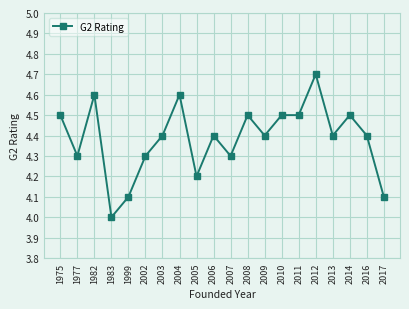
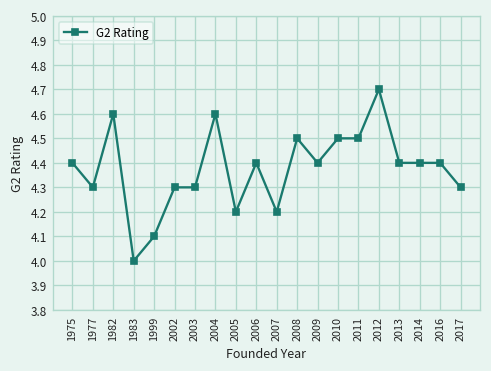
  {
-   "1975": 4.5,
+   "1975": 4.4,
    "1977": 4.3,
    "1982": 4.6,
    "1983": 4.0,
    "1999": 4.1,
    "2002": 4.3,
-   "2003": 4.4,
+   "2003": 4.3,
    "2004": 4.6,
    "2005": 4.2,
    "2006": 4.4,
-   "2007": 4.3,
+   "2007": 4.2,
    "2008": 4.5,
    "2009": 4.4,
    "2010": 4.5,
    "2011": 4.5,
    "2012": 4.7,
    "2013": 4.4,
-   "2014": 4.5,
+   "2014": 4.4,
    "2016": 4.4,
-   "2017": 4.1
+   "2017": 4.3
  }
